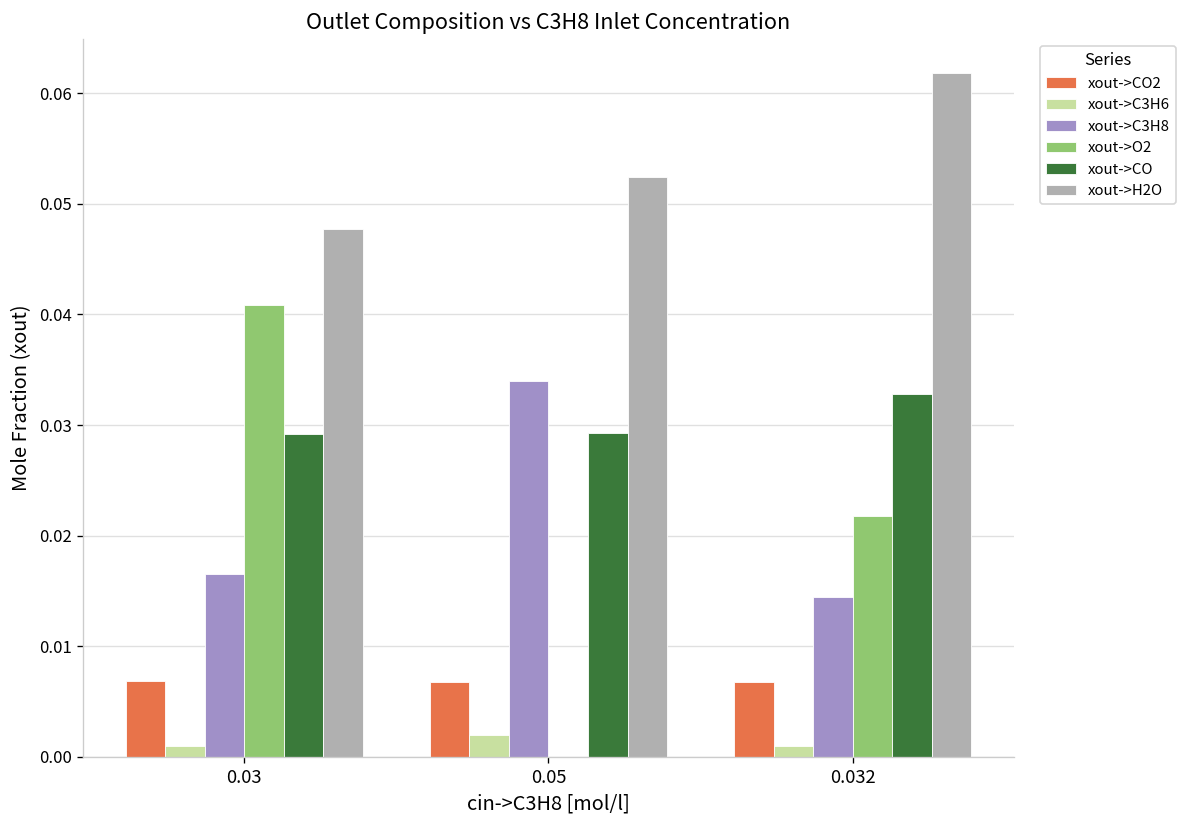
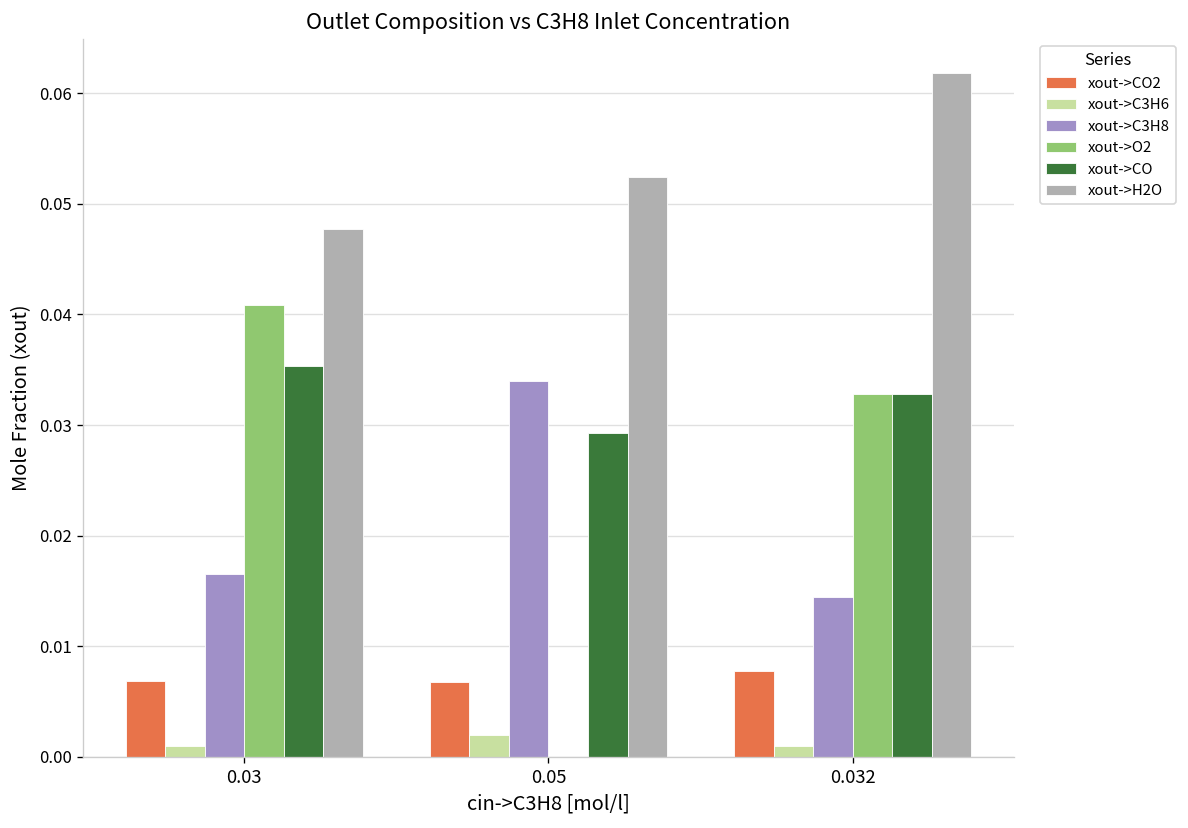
  {
    "xout->CO2": {
      "0.03": 0.007,
      "0.05": 0.007,
-     "0.032": 0.007
+     "0.032": 0.008
    },
    "xout->O2": {
      "0.03": 0.041,
      "0.05": 0.000,
-     "0.032": 0.022
+     "0.032": 0.033
    },
    "xout->CO": {
-     "0.03": 0.029,
+     "0.03": 0.035,
      "0.05": 0.029,
      "0.032": 0.033
    }
  }
